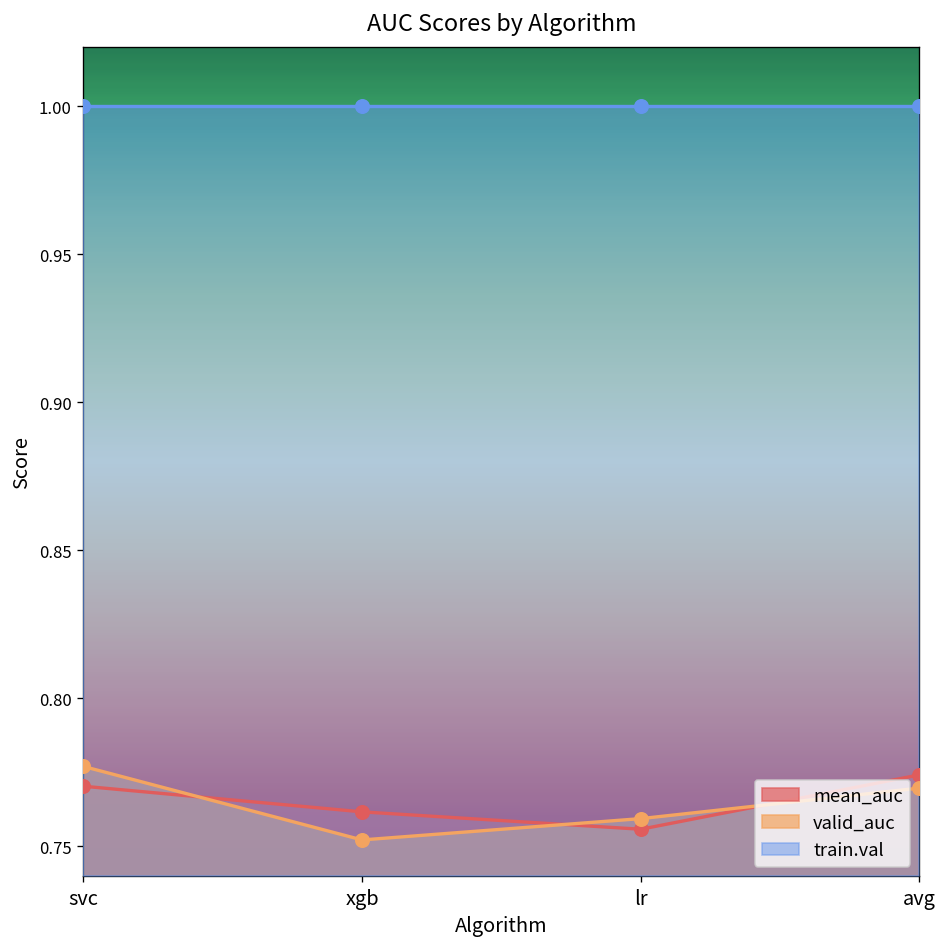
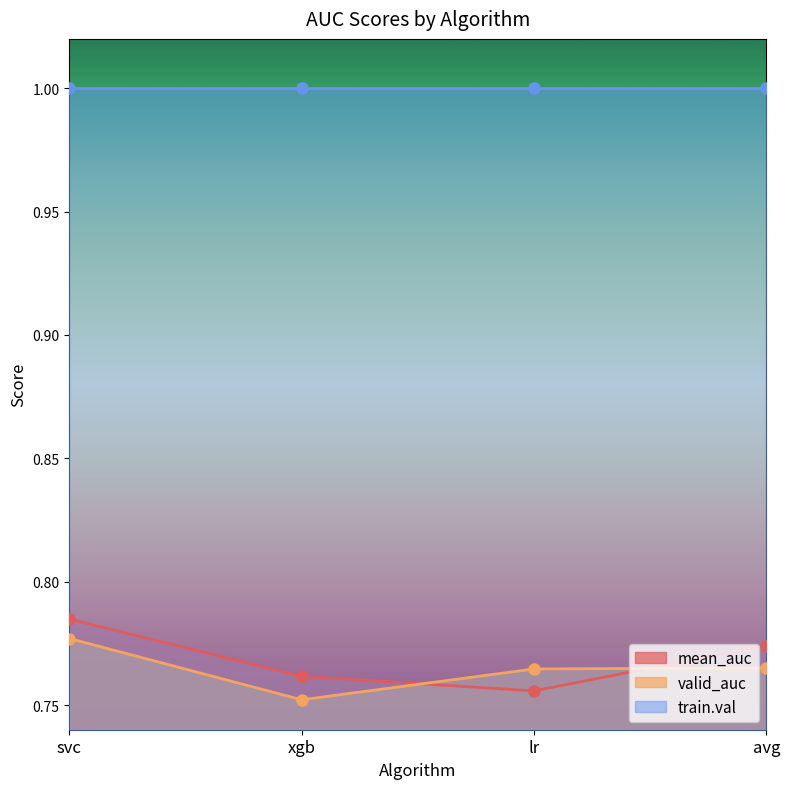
  {
    "mean_auc": {
-     "svc": 0.770,
+     "svc": 0.785,
      "xgb": 0.762,
      "lr": 0.756,
      "avg": 0.774
    },
    "valid_auc": {
      "svc": 0.777,
      "xgb": 0.752,
-     "lr": 0.759,
-     "avg": 0.770
+     "lr": 0.765,
+     "avg": 0.765
    },
    "train.val": {
      "svc": 1.000,
      "xgb": 1.000,
      "lr": 1.000,
      "avg": 1.000
    }
  }
